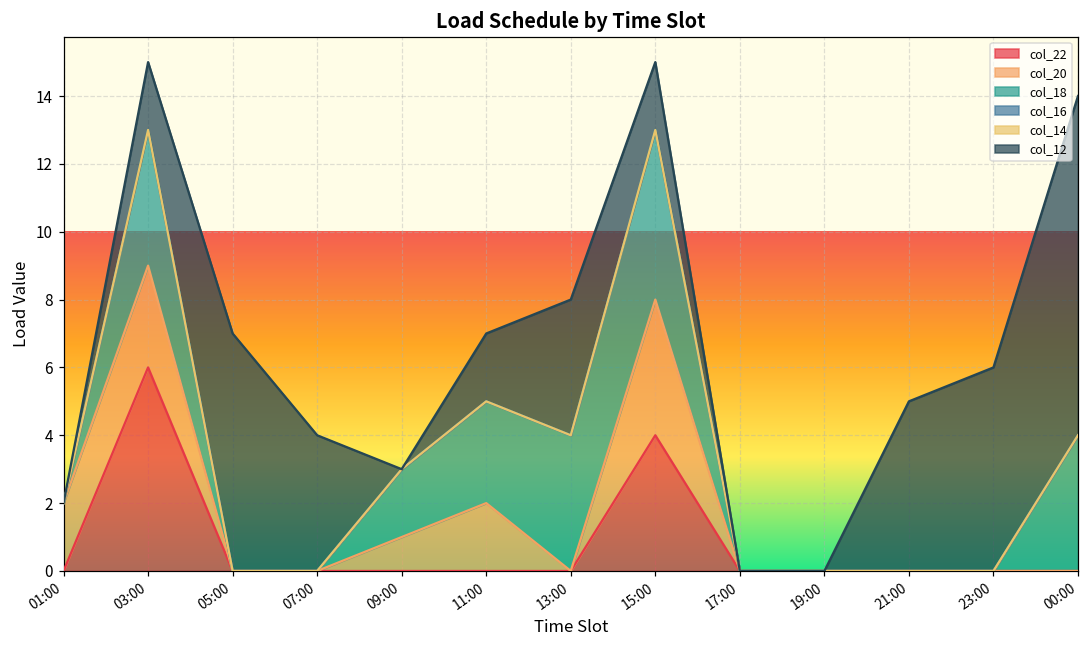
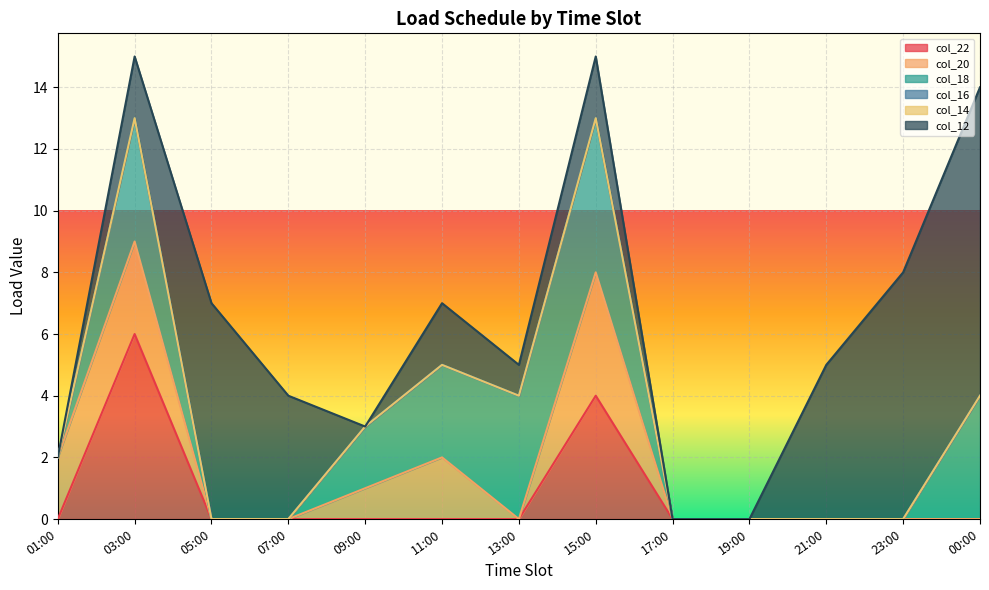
  {
    "col_22": {
      "01:00": 0,
      "03:00": 6,
      "09:00": 0,
      "11:00": 0,
      "15:00": 4
    },
    "col_12": {
      "03:00": 2,
      "05:00": 7,
      "07:00": 4,
      "11:00": 2,
-     "13:00": 4,
+     "13:00": 1,
      "15:00": 2,
      "21:00": 5,
-     "23:00": 6,
+     "23:00": 8,
      "00:00": 10
    }
  }
